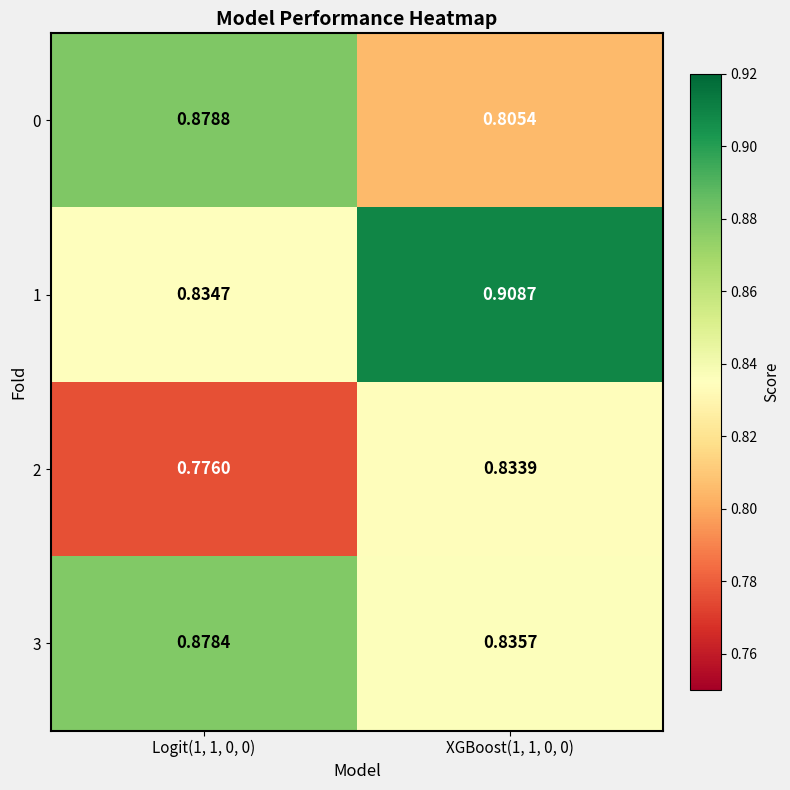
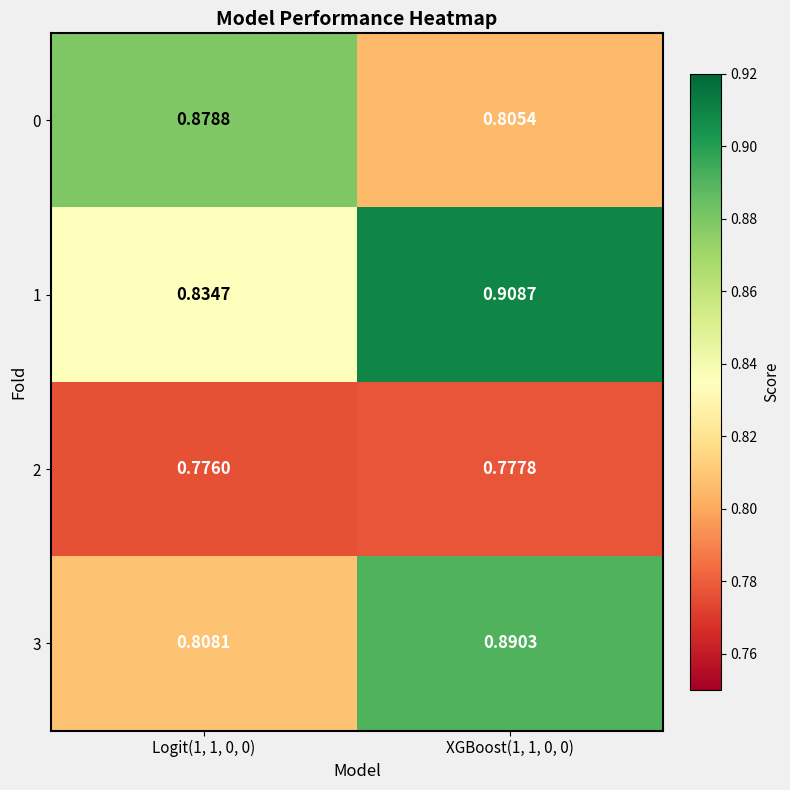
  {
    "0": {
      "Logit(1, 1, 0, 0)": 0.8788,
      "XGBoost(1, 1, 0, 0)": 0.8054
    },
    "1": {
      "Logit(1, 1, 0, 0)": 0.8347,
      "XGBoost(1, 1, 0, 0)": 0.9087
    },
    "2": {
      "Logit(1, 1, 0, 0)": 0.7760,
-     "XGBoost(1, 1, 0, 0)": 0.8339
+     "XGBoost(1, 1, 0, 0)": 0.7778
    },
    "3": {
-     "Logit(1, 1, 0, 0)": 0.8784,
-     "XGBoost(1, 1, 0, 0)": 0.8357
+     "Logit(1, 1, 0, 0)": 0.8081,
+     "XGBoost(1, 1, 0, 0)": 0.8903
    }
  }
